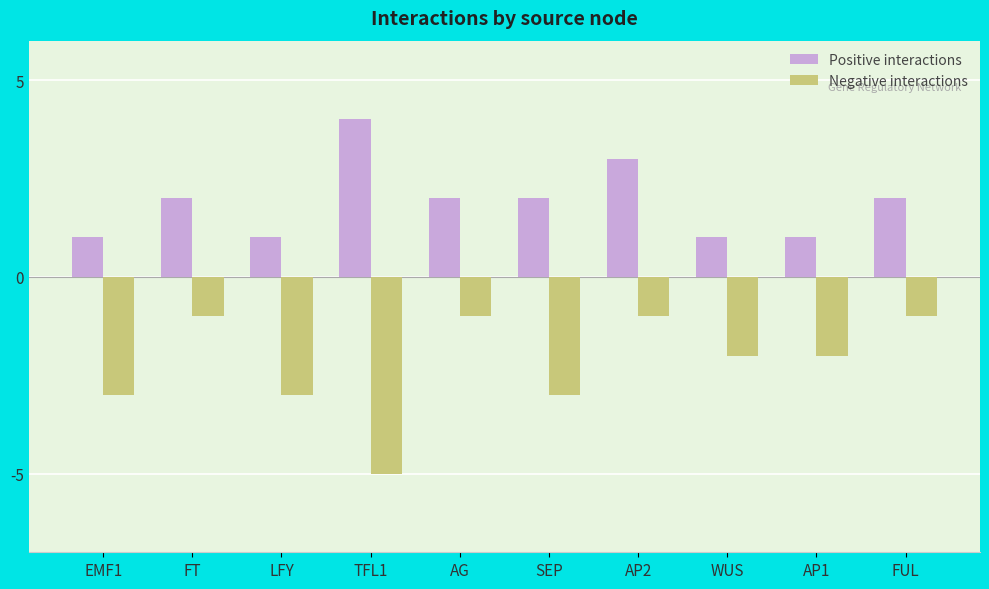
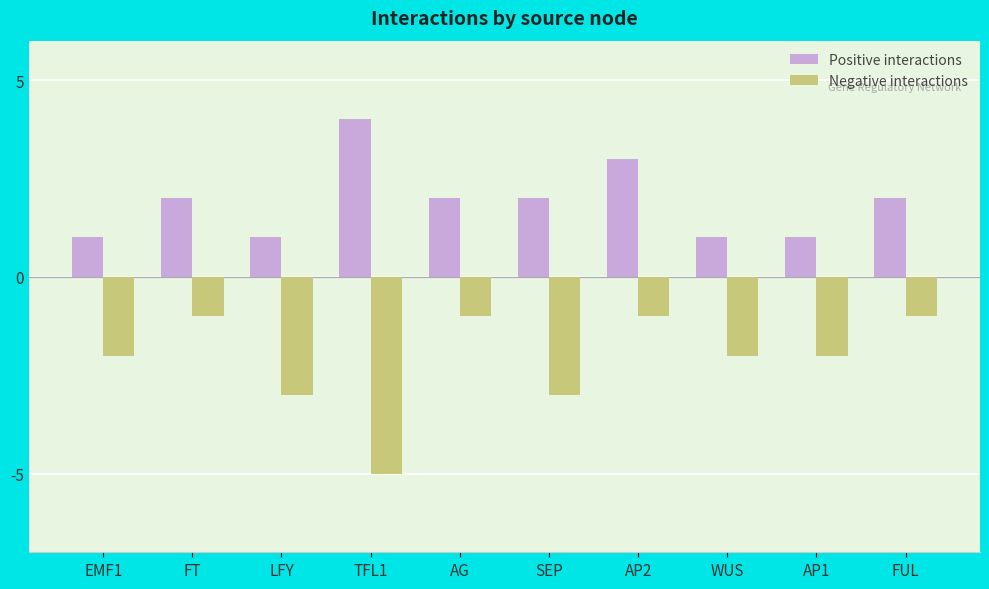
  {
    "Positive interactions": {
      "EMF1": 1,
      "FT": 2,
      "LFY": 1,
      "TFL1": 4,
      "AG": 2,
      "SEP": 2,
      "AP2": 3,
      "WUS": 1,
      "AP1": 1,
      "FUL": 2
    },
    "Negative interactions": {
-     "EMF1": -3,
+     "EMF1": -2,
      "FT": -1,
      "LFY": -3,
      "TFL1": -5,
      "AG": -1,
      "SEP": -3,
      "AP2": -1,
      "WUS": -2,
      "AP1": -2,
      "FUL": -1
    }
  }
